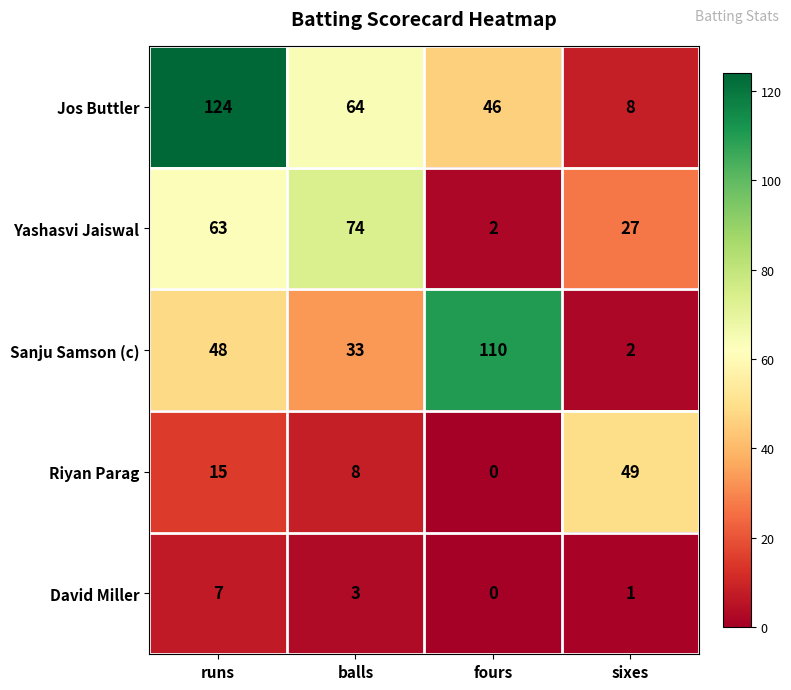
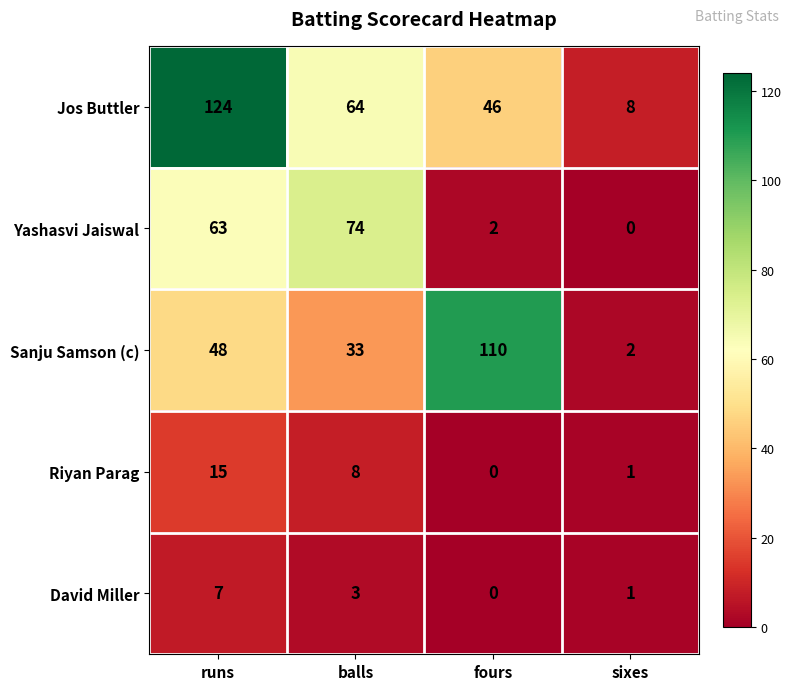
  {
    "Jos Buttler": {
      "runs": 124,
      "balls": 64,
      "fours": 46,
      "sixes": 8
    },
    "Yashasvi Jaiswal": {
      "runs": 63,
      "balls": 74,
      "fours": 2,
-     "sixes": 27
+     "sixes": 0
    },
    "Sanju Samson (c)": {
      "runs": 48,
      "balls": 33,
      "fours": 110,
      "sixes": 2
    },
    "Riyan Parag": {
      "runs": 15,
      "balls": 8,
      "fours": 0,
-     "sixes": 49
+     "sixes": 1
    },
    "David Miller": {
      "runs": 7,
      "balls": 3,
      "fours": 0,
      "sixes": 1
    }
  }
